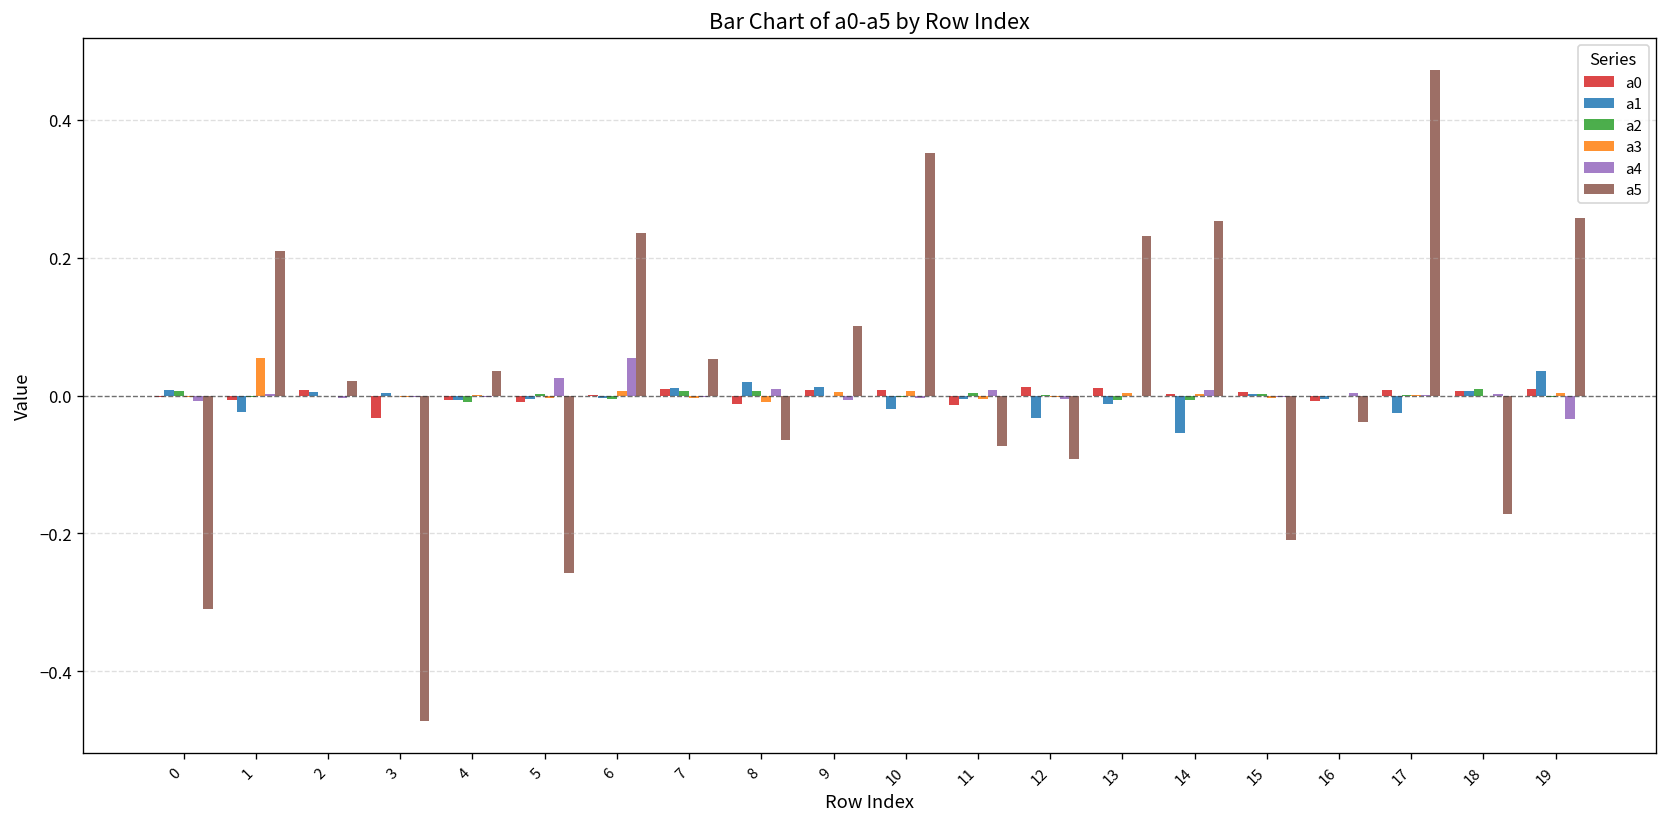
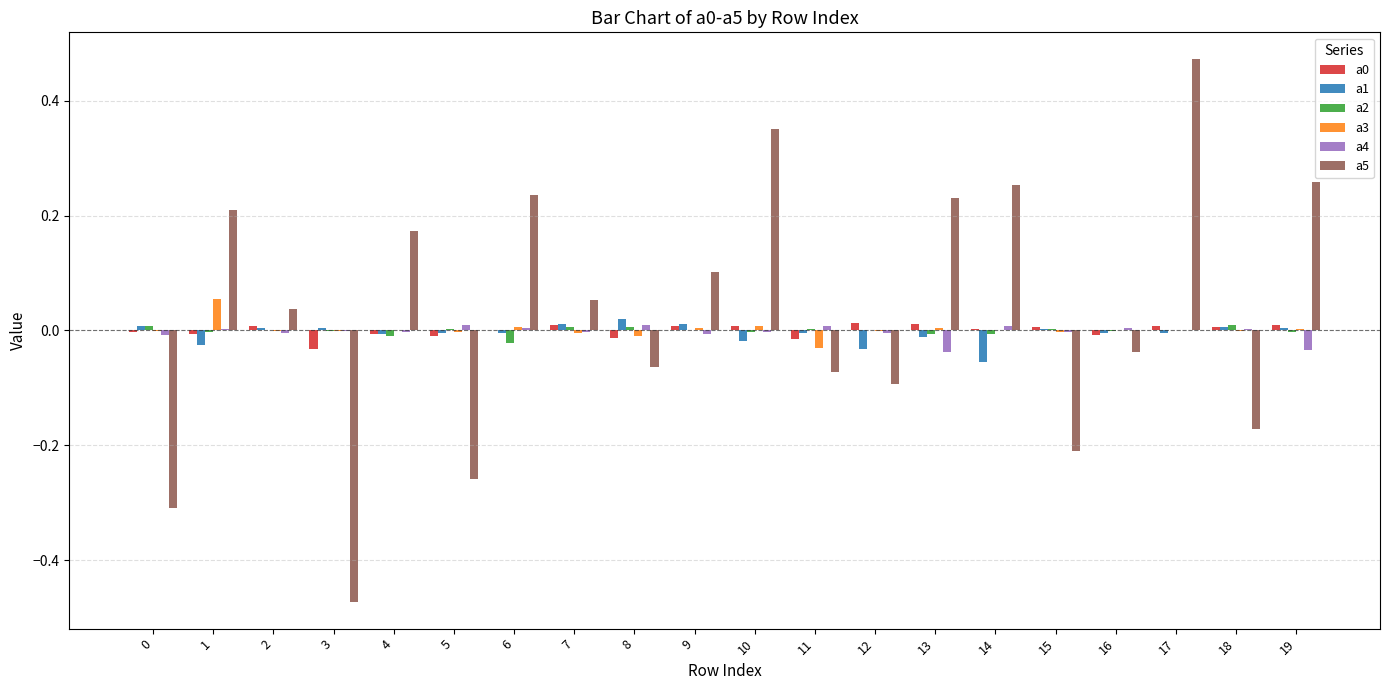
  {
    "a0": {
      "1": -0.01,
      "2": 0.01,
      "3": -0.03,
      "4": -0.01,
      "5": -0.01,
      "7": 0.01,
      "8": -0.01,
      "9": 0.01,
      "10": 0.01,
      "11": -0.01,
      "12": 0.01,
      "13": 0.01,
      "15": 0.01,
      "16": -0.01,
      "17": 0.01,
      "18": 0.01,
      "19": 0.01
    },
    "a1": {
      "0": 0.01,
      "1": -0.02,
      "2": 0.01,
      "3": 0.00,
      "4": -0.01,
      "5": 0.00,
      "7": 0.01,
      "8": 0.02,
      "9": 0.01,
      "10": -0.02,
      "11": 0.00,
      "12": -0.03,
      "13": -0.01,
      "14": -0.05,
      "16": -0.01,
-     "17": -0.03,
+     "17": 0.00,
      "18": 0.01,
-     "19": 0.04
+     "19": 0.00
    },
    "a2": {
      "0": 0.01,
      "4": -0.01,
-     "6": -0.01,
+     "6": -0.02,
      "7": 0.01,
      "8": 0.01,
      "13": -0.01,
      "14": -0.01,
      "18": 0.01
    },
    "a3": {
      "1": 0.05,
      "6": 0.01,
      "8": -0.01,
      "9": 0.01,
      "10": 0.01,
-     "11": 0.00
+     "11": -0.03
    },
    "a4": {
      "0": -0.01,
-     "5": 0.03,
-     "6": 0.06,
+     "5": 0.01,
+     "6": 0.00,
      "8": 0.01,
      "9": -0.01,
      "11": 0.01,
      "12": 0.00,
-     "13": 0.00,
+     "13": -0.04,
      "14": 0.01,
      "19": -0.03
    },
    "a5": {
      "0": -0.31,
      "1": 0.21,
-     "2": 0.02,
+     "2": 0.04,
      "3": -0.47,
-     "4": 0.04,
+     "4": 0.17,
      "5": -0.26,
      "6": 0.24,
      "7": 0.05,
      "8": -0.06,
      "9": 0.10,
      "10": 0.35,
      "11": -0.07,
      "12": -0.09,
      "13": 0.23,
      "14": 0.25,
      "15": -0.21,
      "16": -0.04,
      "17": 0.47,
      "18": -0.17,
      "19": 0.26
    }
  }
